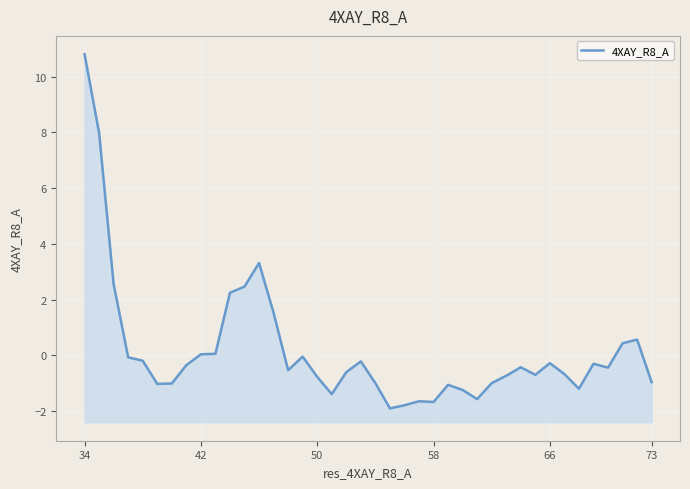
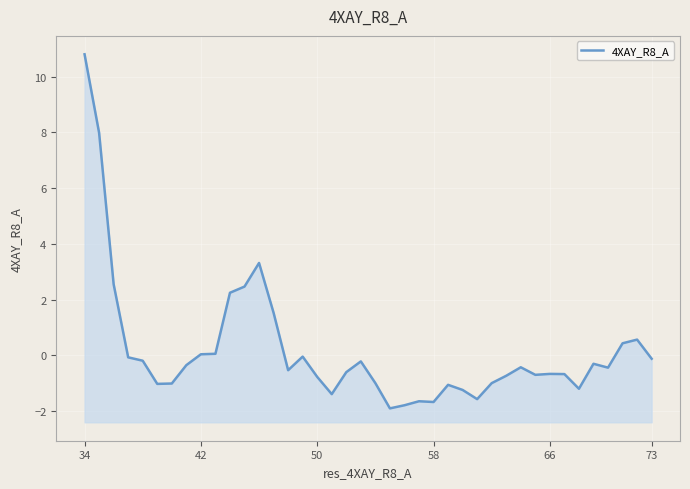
  {
    "34": 10.8,
    "42": 0.0,
    "50": -0.8,
    "58": -1.7,
-   "66": -0.3,
-   "73": -1.0
+   "66": -0.7,
+   "73": -0.1
  }
